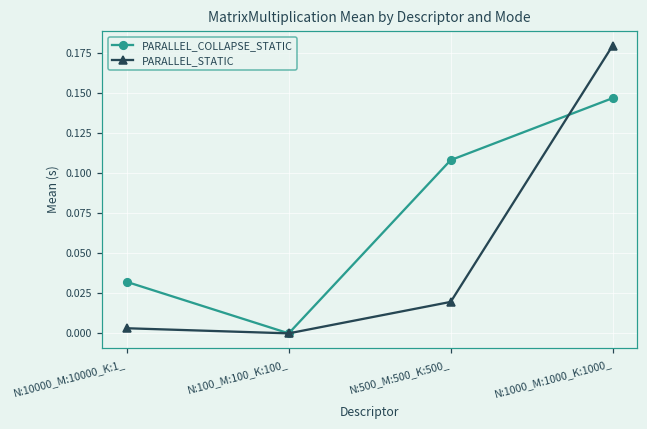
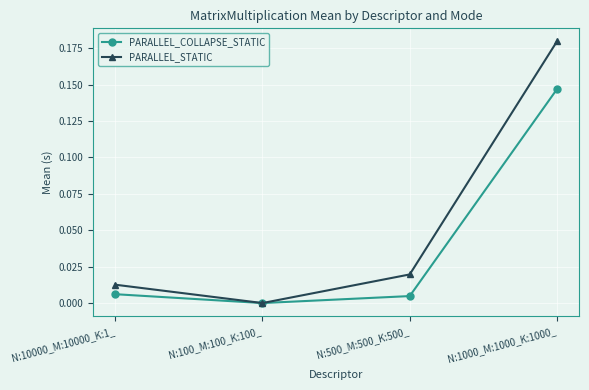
  {
    "PARALLEL_COLLAPSE_STATIC": {
-     "N:10000_M:10000_K:1_": 0.032,
-     "N:500_M:500_K:500_": 0.108,
+     "N:10000_M:10000_K:1_": 0.006,
+     "N:500_M:500_K:500_": 0.005,
      "N:1000_M:1000_K:1000_": 0.147
    },
    "PARALLEL_STATIC": {
-     "N:10000_M:10000_K:1_": 0.003,
+     "N:10000_M:10000_K:1_": 0.013,
      "N:500_M:500_K:500_": 0.020,
      "N:1000_M:1000_K:1000_": 0.180
    }
  }
